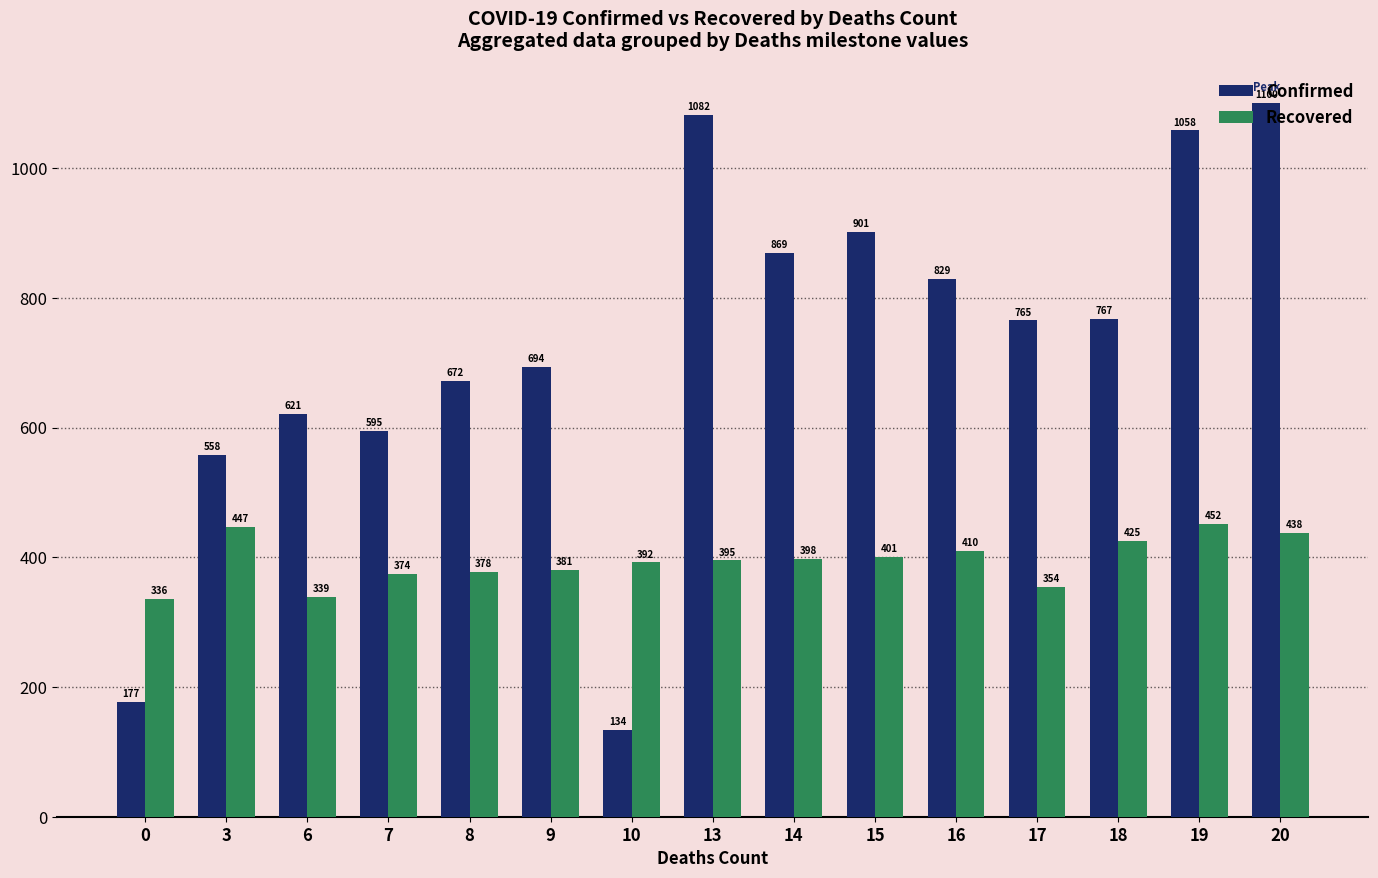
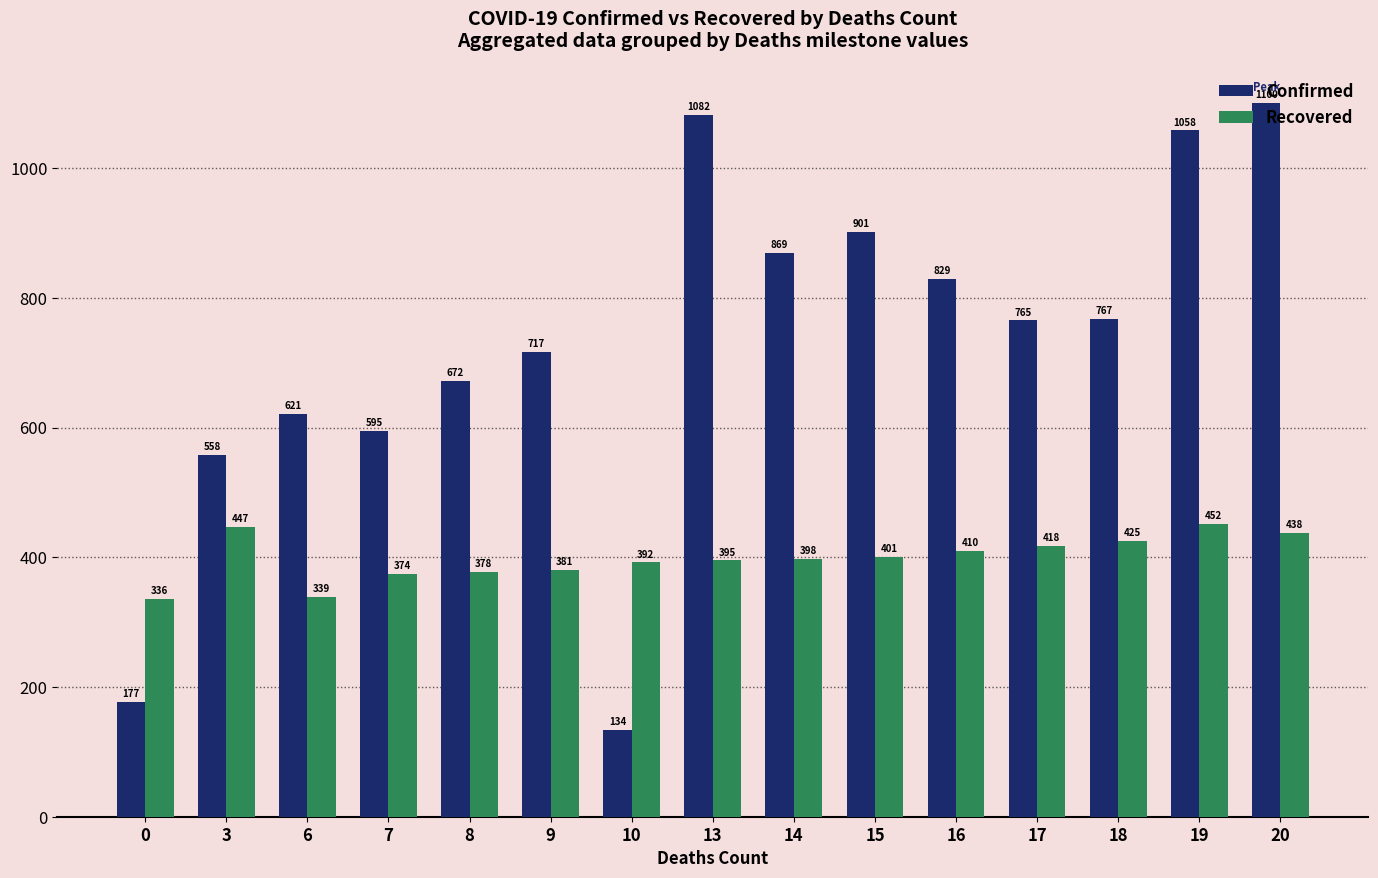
  {
    "Confirmed": {
      "0": 177,
      "3": 558,
      "6": 621,
      "7": 595,
      "8": 672,
-     "9": 694,
+     "9": 717,
      "10": 134,
      "13": 1082,
      "14": 869,
      "15": 901,
      "16": 829,
      "17": 765,
      "18": 767,
      "19": 1058
    },
    "Recovered": {
      "0": 336,
      "3": 447,
      "6": 339,
      "7": 374,
      "8": 378,
      "9": 381,
      "10": 392,
      "13": 395,
      "14": 398,
      "15": 401,
      "16": 410,
-     "17": 354,
+     "17": 418,
      "18": 425,
      "19": 452,
      "20": 438
    }
  }
